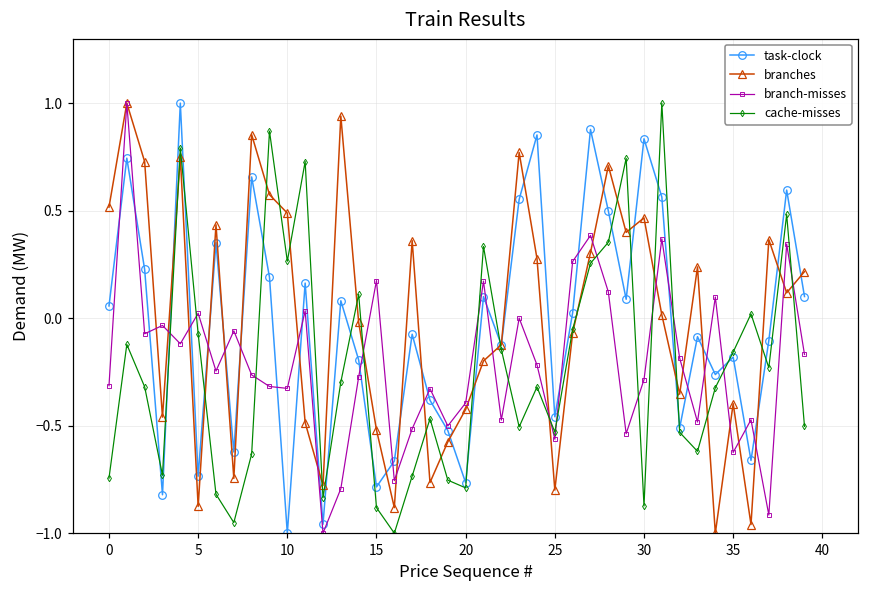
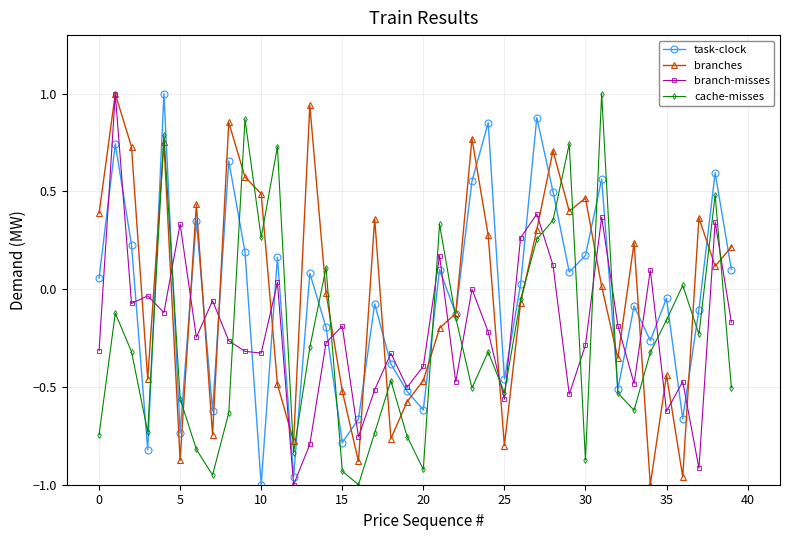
  {
    "task-clock": {
      "0": 0.06,
      "5": -0.73,
      "10": -1.00,
      "15": -0.78,
-     "20": -0.77,
+     "20": -0.62,
      "25": -0.46,
-     "30": 0.83,
-     "35": -0.18
+     "30": 0.17,
+     "35": -0.05
    },
    "branches": {
-     "0": 0.52,
+     "0": 0.39,
      "5": -0.88,
      "10": 0.49,
      "15": -0.52,
-     "20": -0.42,
+     "20": -0.47,
      "25": -0.80,
      "30": 0.47,
-     "35": -0.40
+     "35": -0.44
    },
    "branch-misses": {
      "0": -0.31,
-     "5": 0.02,
+     "5": 0.33,
      "10": -0.33,
-     "15": 0.18,
+     "15": -0.19,
      "20": -0.39,
      "25": -0.56,
      "30": -0.29,
      "35": -0.62
    },
    "cache-misses": {
      "0": -0.74,
-     "5": -0.07,
+     "5": -0.56,
      "10": 0.26,
-     "15": -0.88,
-     "20": -0.79,
+     "15": -0.93,
+     "20": -0.92,
      "25": -0.53,
      "30": -0.87,
      "35": -0.16
    }
  }
